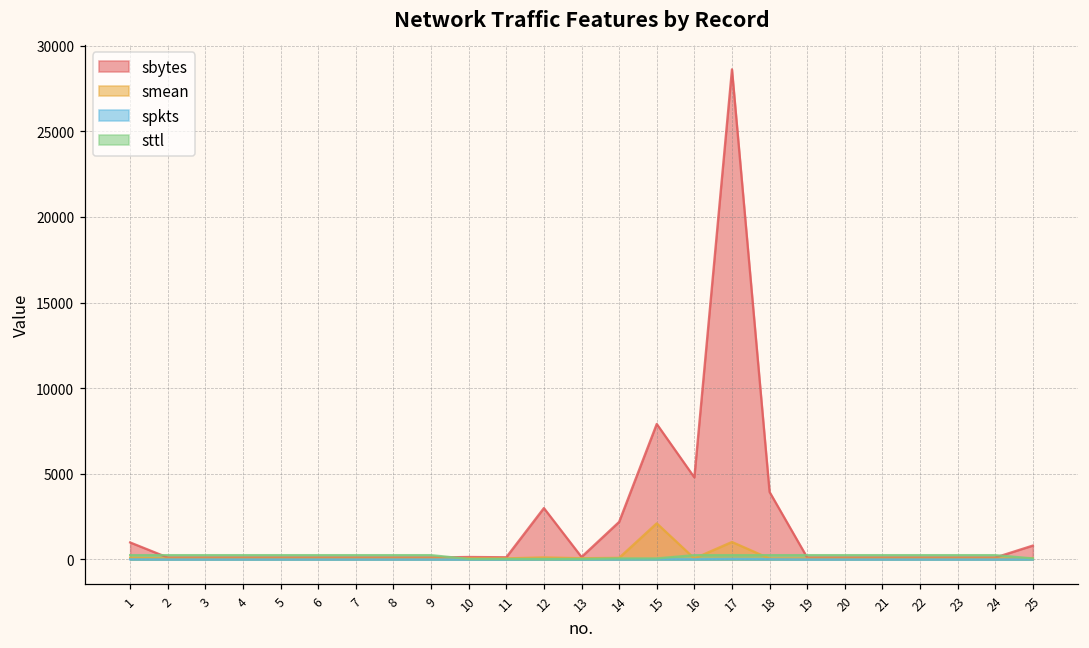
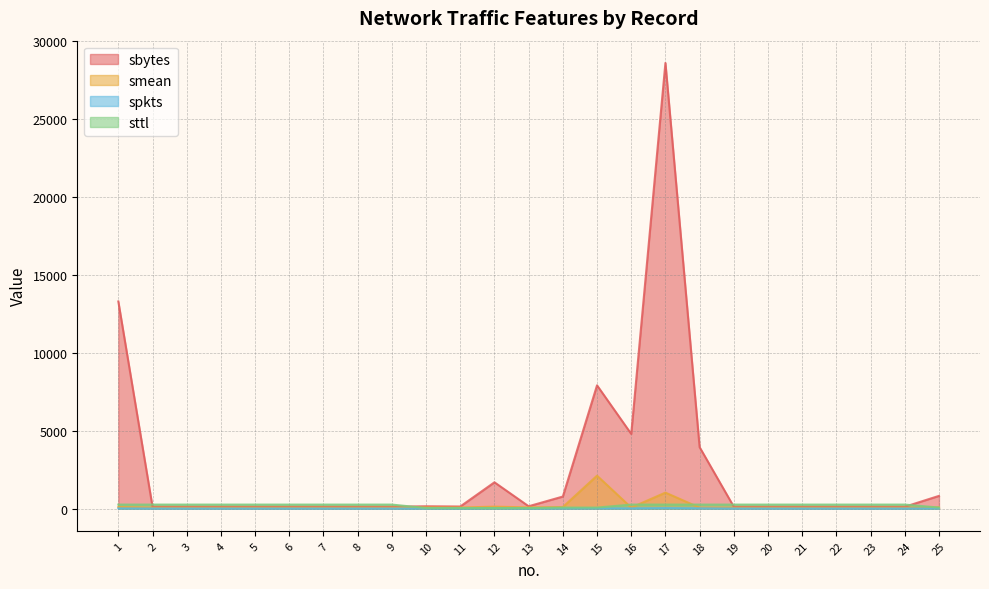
  {
    "sbytes": {
-     "1": 1000,
-     "12": 3000,
-     "14": 2200,
+     "1": 13300,
+     "12": 1700,
+     "14": 800,
      "15": 7900,
      "16": 4800,
      "17": 28600,
      "18": 3900,
      "25": 800
    },
    "smean": {
      "15": 2100,
      "17": 1000
    },
    "spkts": {
      "17": 0
    },
    "sttl": {
      "16": 300,
      "17": 300,
      "18": 300
    }
  }
